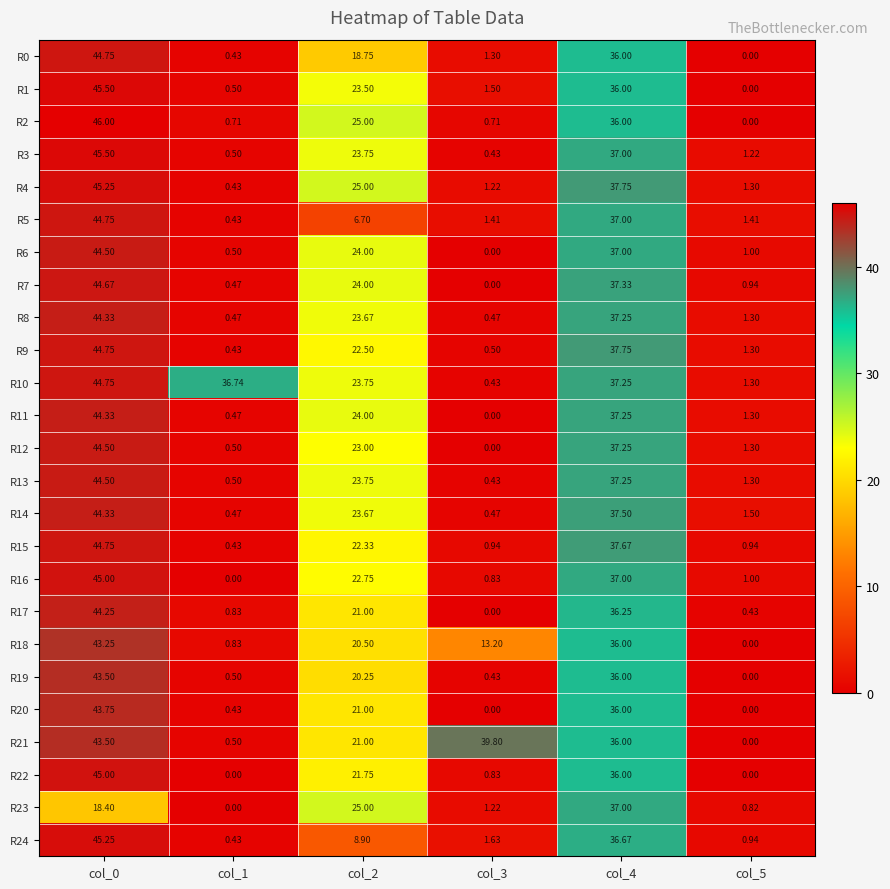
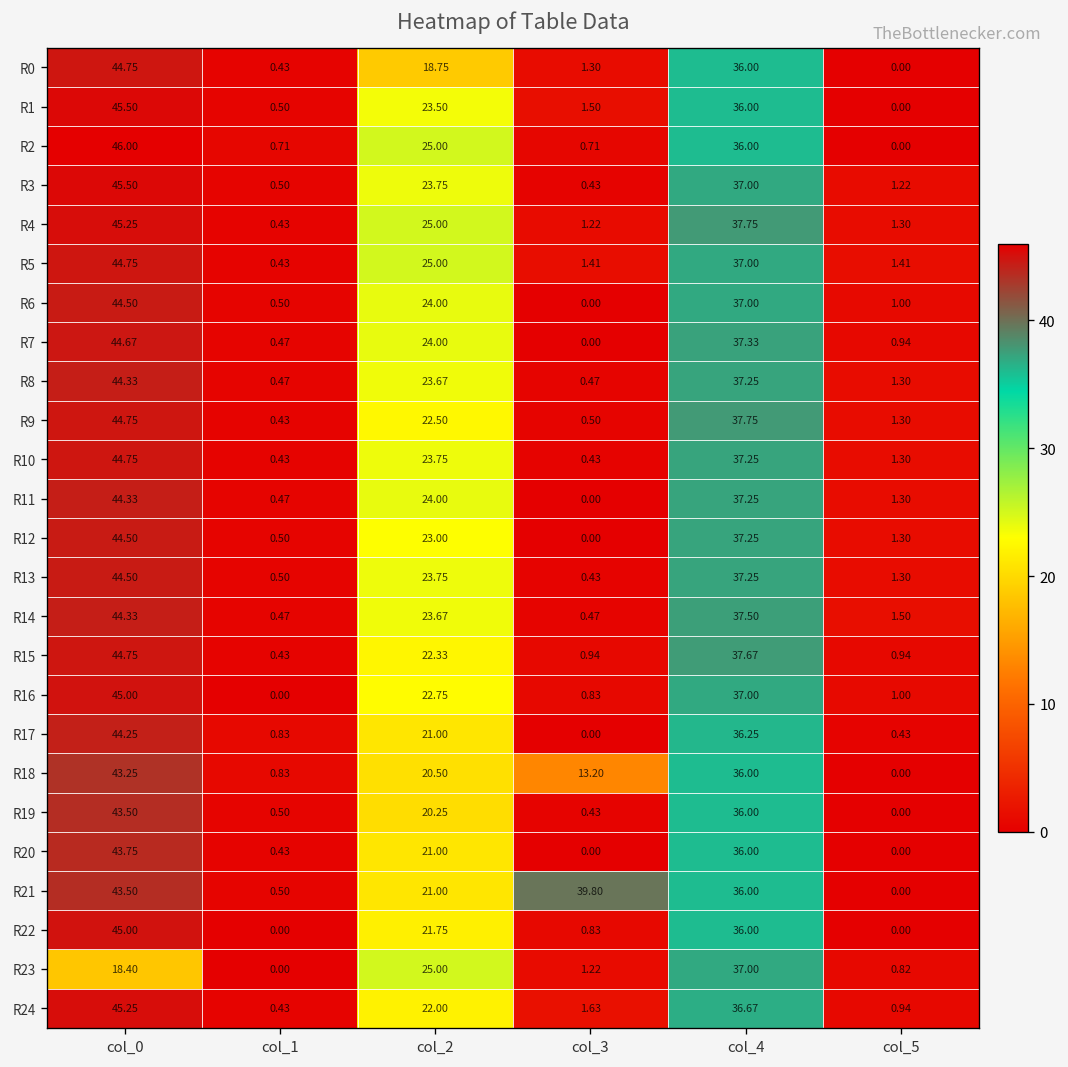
  {
    "R0": {
      "col_0": 44.75,
      "col_1": 0.43,
      "col_2": 18.75,
      "col_3": 1.30,
      "col_4": 36.00,
      "col_5": 0.00
    },
    "R1": {
      "col_0": 45.50,
      "col_1": 0.50,
      "col_2": 23.50,
      "col_3": 1.50,
      "col_4": 36.00,
      "col_5": 0.00
    },
    "R2": {
      "col_0": 46.00,
      "col_1": 0.71,
      "col_2": 25.00,
      "col_3": 0.71,
      "col_4": 36.00,
      "col_5": 0.00
    },
    "R3": {
      "col_0": 45.50,
      "col_1": 0.50,
      "col_2": 23.75,
      "col_3": 0.43,
      "col_4": 37.00,
      "col_5": 1.22
    },
    "R4": {
      "col_0": 45.25,
      "col_1": 0.43,
      "col_2": 25.00,
      "col_3": 1.22,
      "col_4": 37.75,
      "col_5": 1.30
    },
    "R5": {
      "col_0": 44.75,
      "col_1": 0.43,
-     "col_2": 6.70,
+     "col_2": 25.00,
      "col_3": 1.41,
      "col_4": 37.00,
      "col_5": 1.41
    },
    "R6": {
      "col_0": 44.50,
      "col_1": 0.50,
      "col_2": 24.00,
      "col_3": 0.00,
      "col_4": 37.00,
      "col_5": 1.00
    },
    "R7": {
      "col_0": 44.67,
      "col_1": 0.47,
      "col_2": 24.00,
      "col_3": 0.00,
      "col_4": 37.33,
      "col_5": 0.94
    },
    "R8": {
      "col_0": 44.33,
      "col_1": 0.47,
      "col_2": 23.67,
      "col_3": 0.47,
      "col_4": 37.25,
      "col_5": 1.30
    },
    "R9": {
      "col_0": 44.75,
      "col_1": 0.43,
      "col_2": 22.50,
      "col_3": 0.50,
      "col_4": 37.75,
      "col_5": 1.30
    },
    "R10": {
      "col_0": 44.75,
-     "col_1": 36.74,
+     "col_1": 0.43,
      "col_2": 23.75,
      "col_3": 0.43,
      "col_4": 37.25,
      "col_5": 1.30
    },
    "R11": {
      "col_0": 44.33,
      "col_1": 0.47,
      "col_2": 24.00,
      "col_3": 0.00,
      "col_4": 37.25,
      "col_5": 1.30
    },
    "R12": {
      "col_0": 44.50,
      "col_1": 0.50,
      "col_2": 23.00,
      "col_3": 0.00,
      "col_4": 37.25,
      "col_5": 1.30
    },
    "R13": {
      "col_0": 44.50,
      "col_1": 0.50,
      "col_2": 23.75,
      "col_3": 0.43,
      "col_4": 37.25,
      "col_5": 1.30
    },
    "R14": {
      "col_0": 44.33,
      "col_1": 0.47,
      "col_2": 23.67,
      "col_3": 0.47,
      "col_4": 37.50,
      "col_5": 1.50
    },
    "R15": {
      "col_0": 44.75,
      "col_1": 0.43,
      "col_2": 22.33,
      "col_3": 0.94,
      "col_4": 37.67,
      "col_5": 0.94
    },
    "R16": {
      "col_0": 45.00,
      "col_1": 0.00,
      "col_2": 22.75,
      "col_3": 0.83,
      "col_4": 37.00,
      "col_5": 1.00
    },
    "R17": {
      "col_0": 44.25,
      "col_1": 0.83,
      "col_2": 21.00,
      "col_3": 0.00,
      "col_4": 36.25,
      "col_5": 0.43
    },
    "R18": {
      "col_0": 43.25,
      "col_1": 0.83,
      "col_2": 20.50,
      "col_3": 13.20,
      "col_4": 36.00,
      "col_5": 0.00
    },
    "R19": {
      "col_0": 43.50,
      "col_1": 0.50,
      "col_2": 20.25,
      "col_3": 0.43,
      "col_4": 36.00,
      "col_5": 0.00
    },
    "R20": {
      "col_0": 43.75,
      "col_1": 0.43,
      "col_2": 21.00,
      "col_3": 0.00,
      "col_4": 36.00,
      "col_5": 0.00
    },
    "R21": {
      "col_0": 43.50,
      "col_1": 0.50,
      "col_2": 21.00,
      "col_3": 39.80,
      "col_4": 36.00,
      "col_5": 0.00
    },
    "R22": {
      "col_0": 45.00,
      "col_1": 0.00,
      "col_2": 21.75,
      "col_3": 0.83,
      "col_4": 36.00,
      "col_5": 0.00
    },
    "R23": {
      "col_0": 18.40,
      "col_1": 0.00,
      "col_2": 25.00,
      "col_3": 1.22,
      "col_4": 37.00,
      "col_5": 0.82
    },
    "R24": {
      "col_0": 45.25,
      "col_1": 0.43,
-     "col_2": 8.90,
+     "col_2": 22.00,
      "col_3": 1.63,
      "col_4": 36.67,
      "col_5": 0.94
    }
  }
